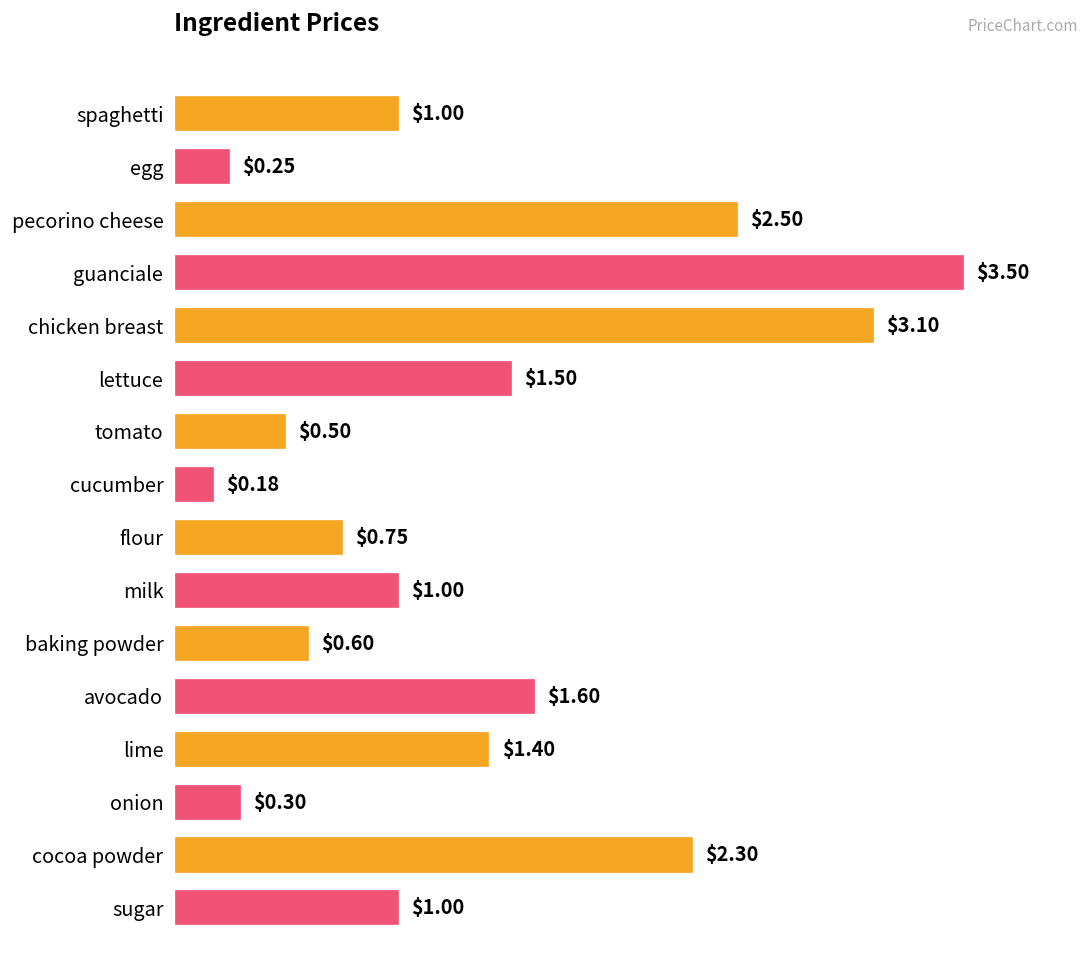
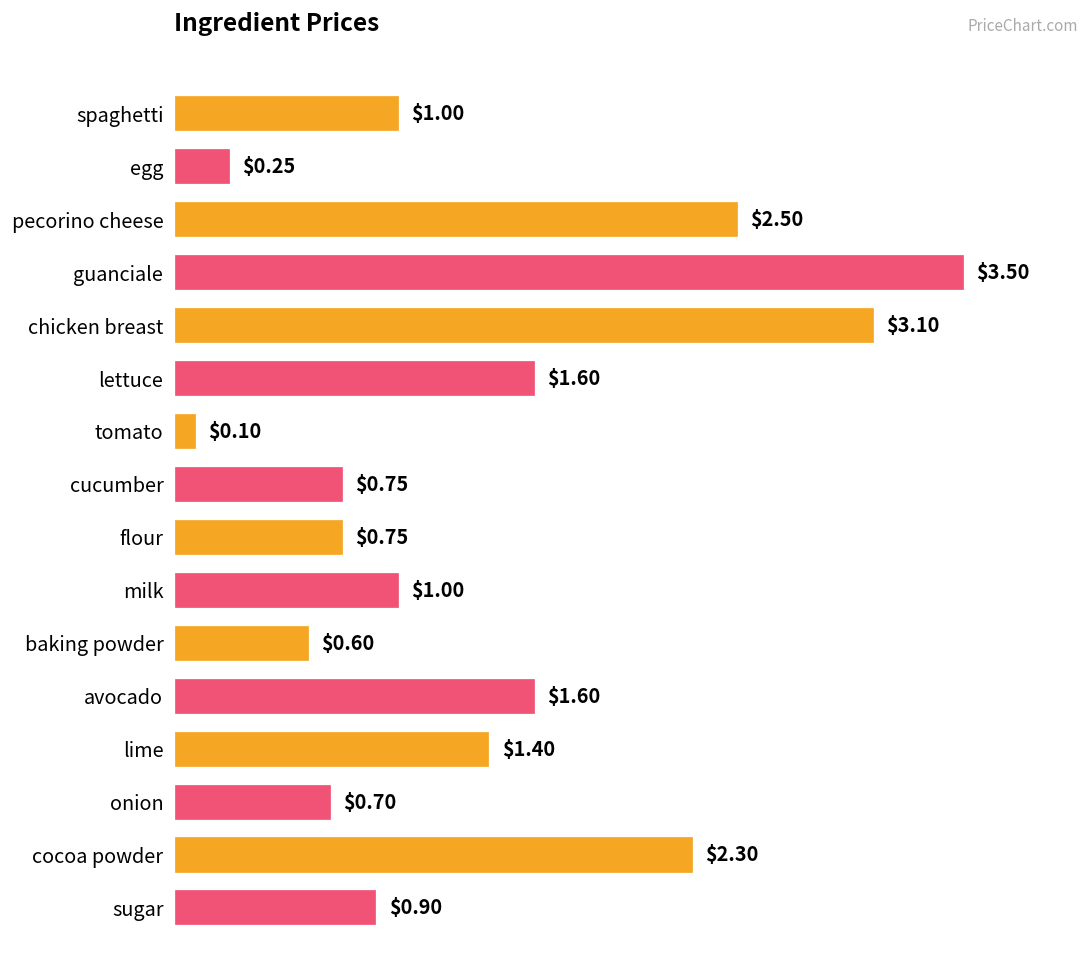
  {
    "spaghetti": "$1.00",
    "egg": "$0.25",
    "pecorino cheese": "$2.50",
    "guanciale": "$3.50",
    "chicken breast": "$3.10",
-   "lettuce": "$1.50",
-   "tomato": "$0.50",
-   "cucumber": "$0.18",
+   "lettuce": "$1.60",
+   "tomato": "$0.10",
+   "cucumber": "$0.75",
    "flour": "$0.75",
    "milk": "$1.00",
    "baking powder": "$0.60",
    "avocado": "$1.60",
    "lime": "$1.40",
-   "onion": "$0.30",
+   "onion": "$0.70",
    "cocoa powder": "$2.30",
-   "sugar": "$1.00"
+   "sugar": "$0.90"
  }
